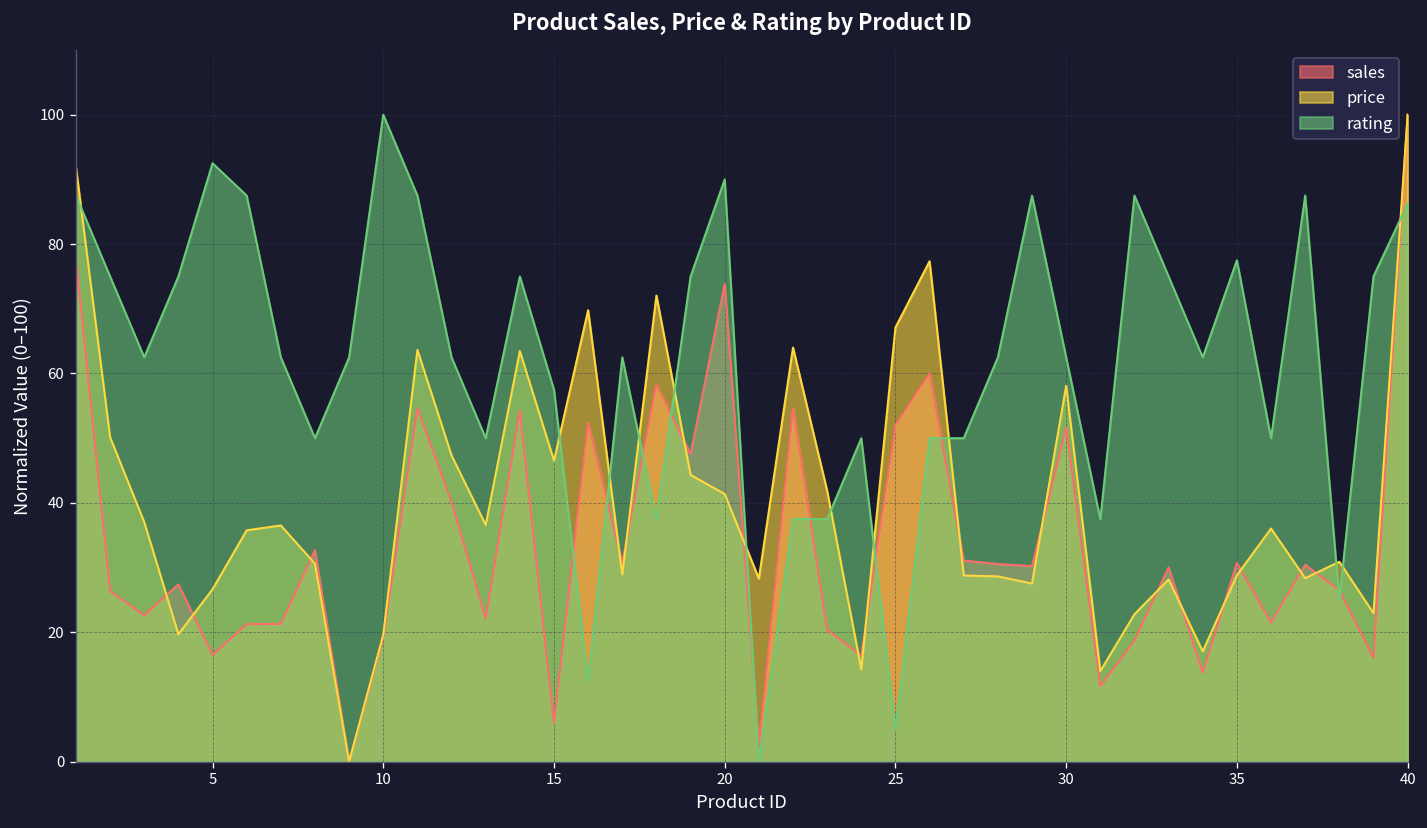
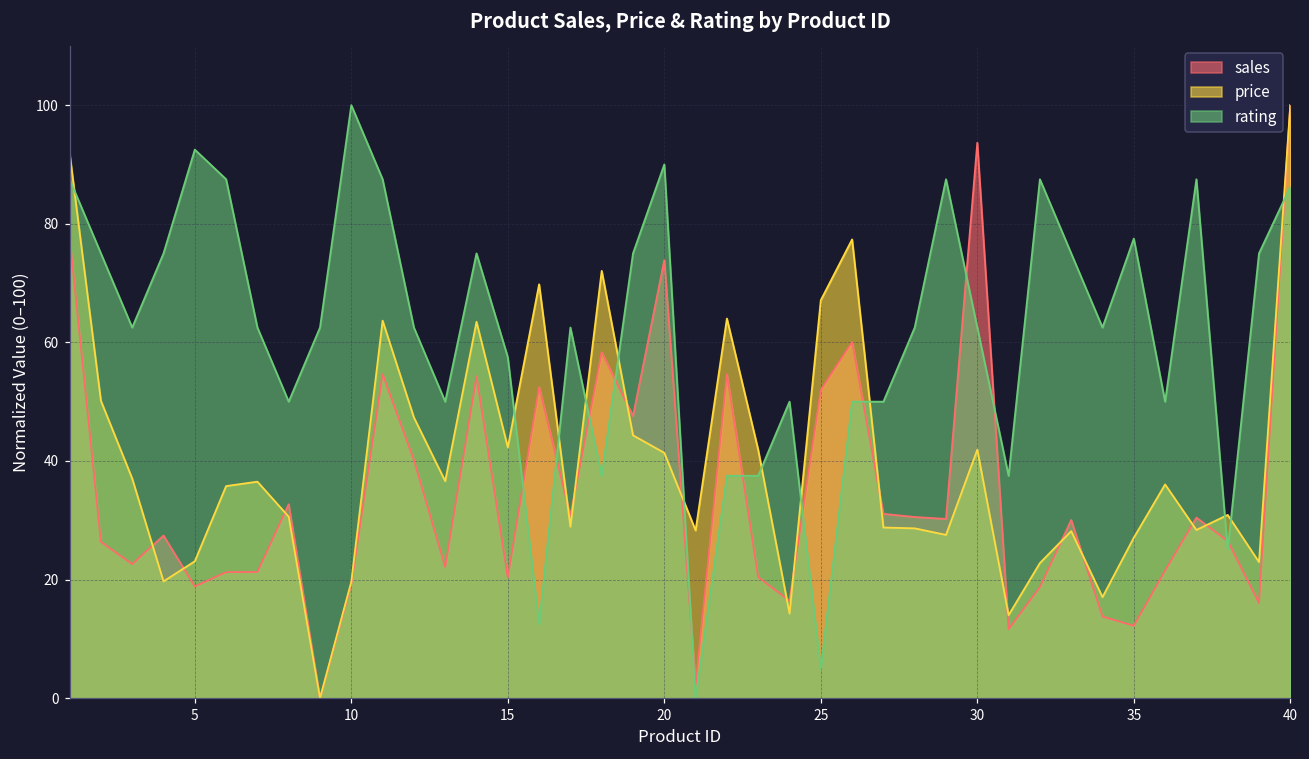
  {
    "sales": {
-     "5": 16,
-     "15": 6,
+     "5": 19,
+     "15": 20,
      "20": 74,
      "25": 52,
-     "30": 52,
-     "35": 31
+     "30": 94,
+     "35": 12
    },
    "price": {
-     "5": 27,
-     "15": 47,
+     "5": 23,
+     "15": 42,
      "20": 41,
      "25": 67,
-     "30": 58,
-     "35": 29
+     "30": 42,
+     "35": 27
    },
    "rating": {
      "5": 93,
      "10": 100,
      "15": 57,
      "20": 90,
      "25": 5,
      "30": 63,
      "35": 78,
      "40": 86
    }
  }
